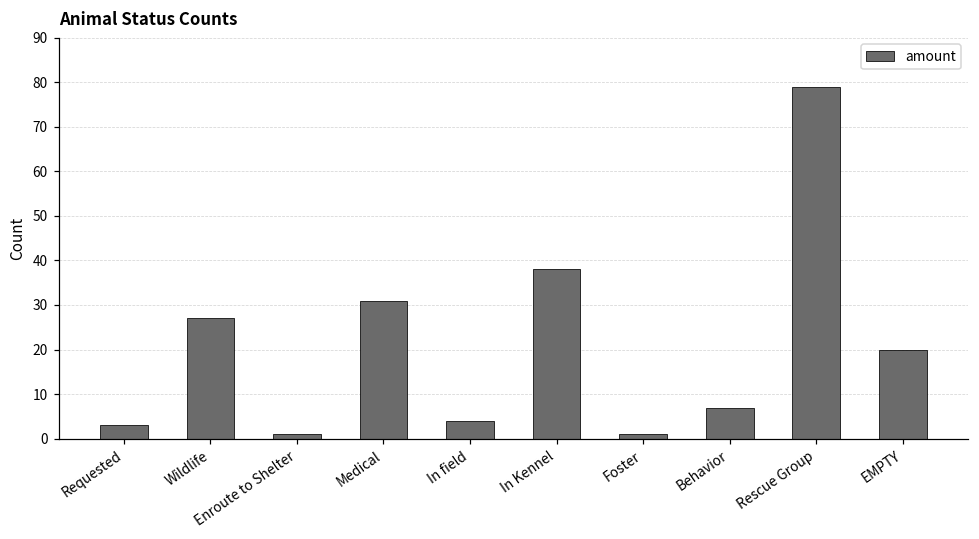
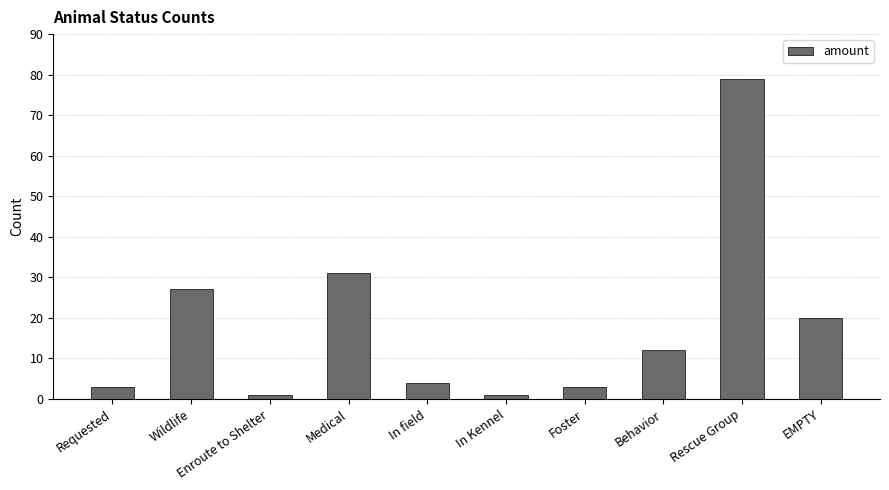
  {
    "Requested": 3,
    "Wildlife": 27,
    "Enroute to Shelter": 1,
    "Medical": 31,
    "In field": 4,
-   "In Kennel": 38,
-   "Foster": 1,
-   "Behavior": 7,
+   "In Kennel": 1,
+   "Foster": 3,
+   "Behavior": 12,
    "Rescue Group": 79,
    "EMPTY": 20
  }
